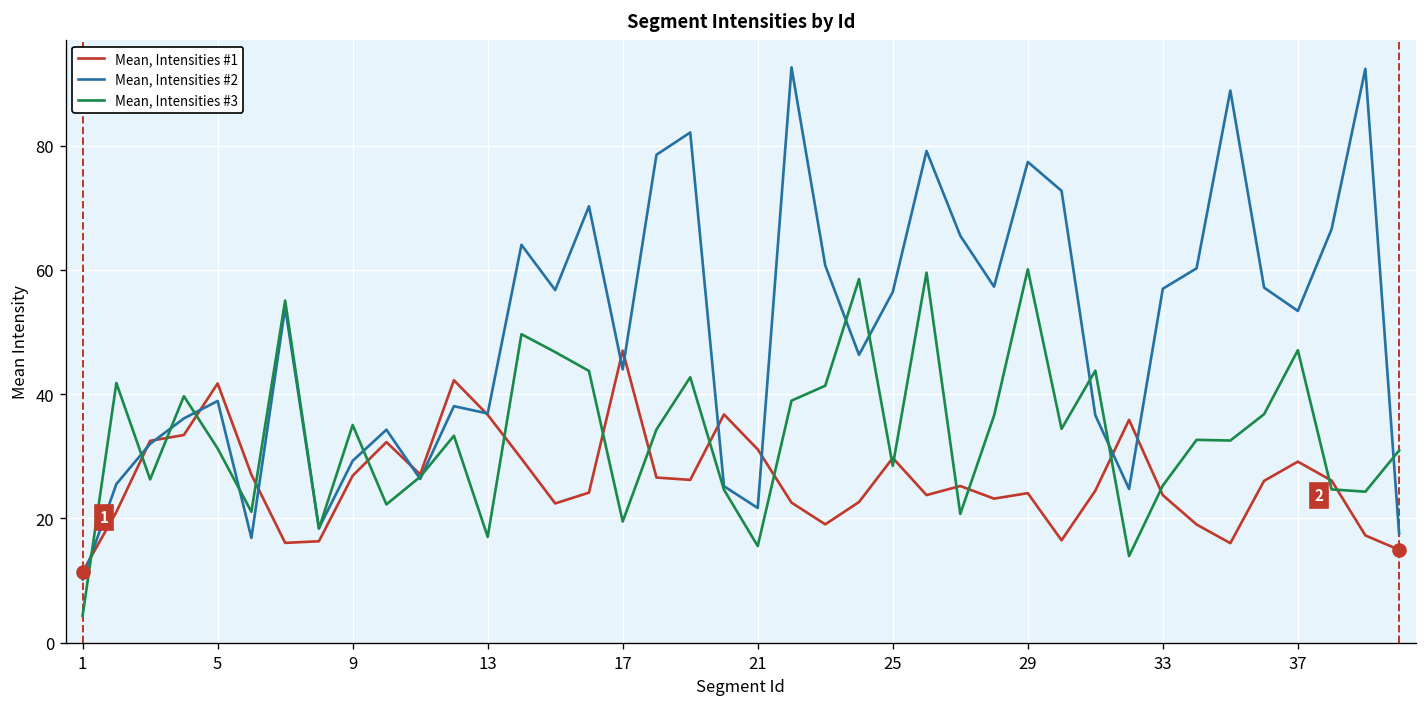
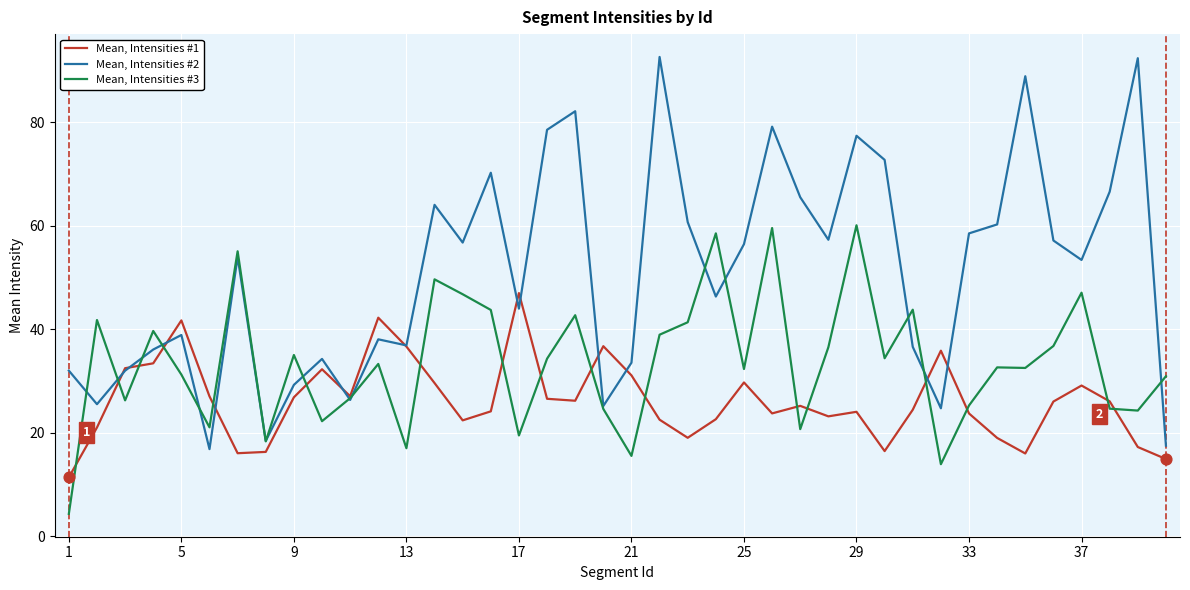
  {
    "Mean, Intensities #2": {
-     "1": 10,
+     "1": 32,
      "5": 39,
      "9": 29,
      "17": 44,
-     "21": 22,
+     "21": 34,
      "25": 56,
      "29": 77,
-     "33": 57,
+     "33": 59,
      "37": 53
    },
    "Mean, Intensities #3": {
      "1": 4,
      "5": 31,
      "9": 35,
      "13": 17,
      "17": 19,
      "21": 16,
-     "25": 28,
+     "25": 32,
      "29": 60,
      "33": 25,
      "37": 47
    }
  }
